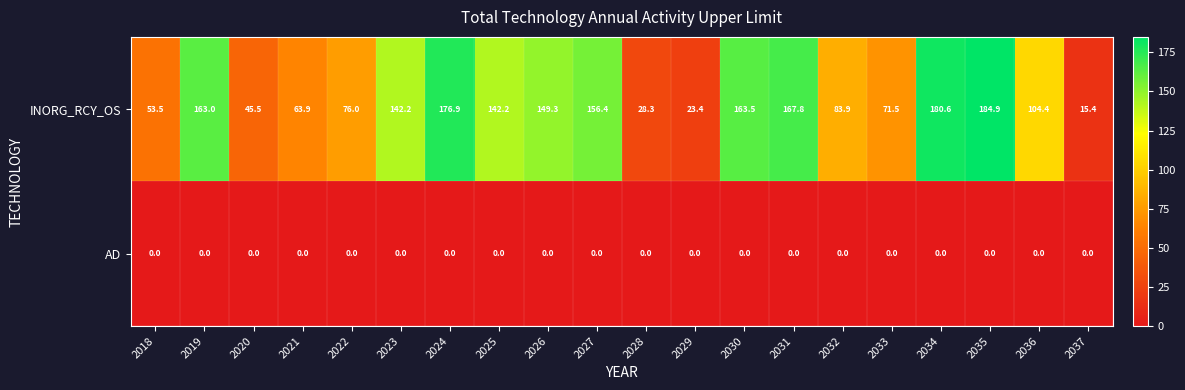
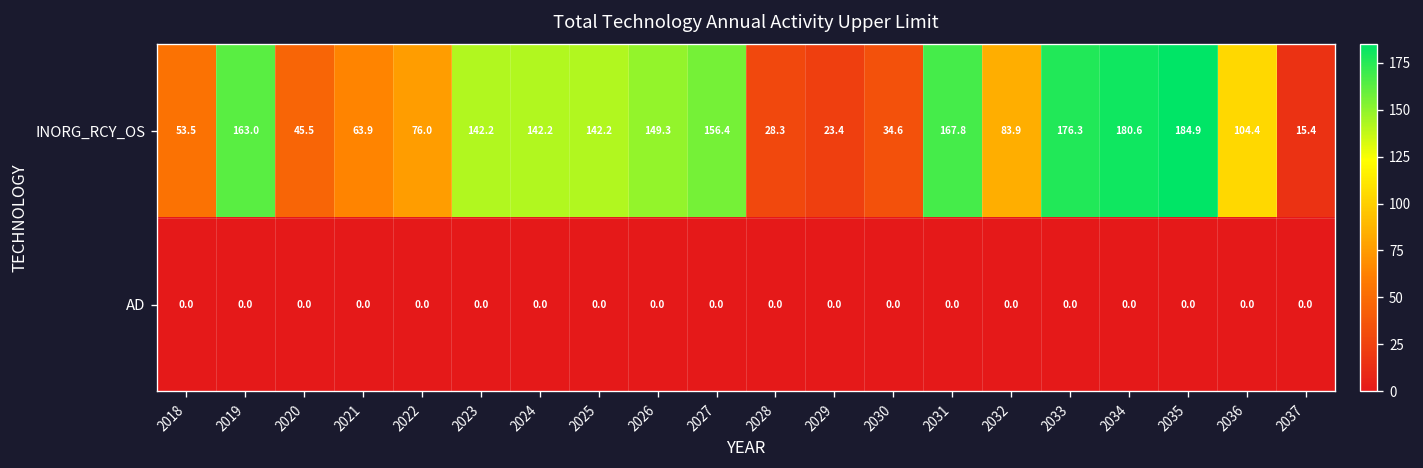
  {
    "INORG_RCY_OS": {
      "2018": 53.5,
      "2019": 163.0,
      "2020": 45.5,
      "2021": 63.9,
      "2022": 76.0,
      "2023": 142.2,
-     "2024": 176.9,
+     "2024": 142.2,
      "2025": 142.2,
      "2026": 149.3,
      "2027": 156.4,
      "2028": 28.3,
      "2029": 23.4,
-     "2030": 163.5,
+     "2030": 34.6,
      "2031": 167.8,
      "2032": 83.9,
-     "2033": 71.5,
+     "2033": 176.3,
      "2034": 180.6,
      "2035": 184.9,
      "2036": 104.4,
      "2037": 15.4
    },
    "AD": {
      "2018": 0.0,
      "2019": 0.0,
      "2020": 0.0,
      "2021": 0.0,
      "2022": 0.0,
      "2023": 0.0,
      "2024": 0.0,
      "2025": 0.0,
      "2026": 0.0,
      "2027": 0.0,
      "2028": 0.0,
      "2029": 0.0,
      "2030": 0.0,
      "2031": 0.0,
      "2032": 0.0,
      "2033": 0.0,
      "2034": 0.0,
      "2035": 0.0,
      "2036": 0.0,
      "2037": 0.0
    }
  }
